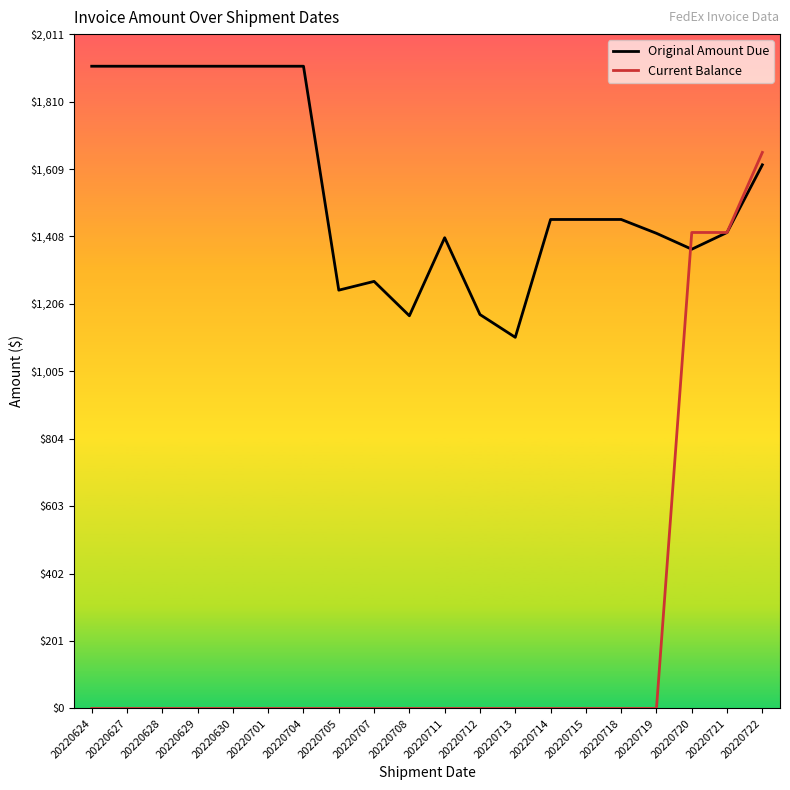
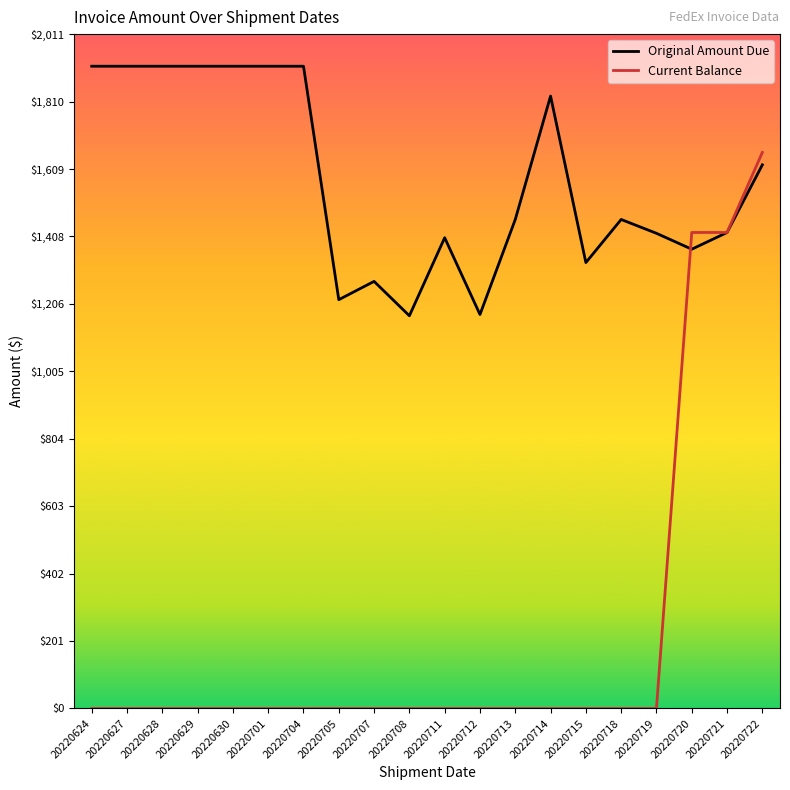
  {
    "Original Amount Due": {
      "20220624": "$1,910",
      "20220627": "$1,910",
      "20220628": "$1,910",
      "20220629": "$1,910",
      "20220630": "$1,910",
      "20220701": "$1,910",
      "20220704": "$1,910",
-     "20220705": "$1,250",
+     "20220705": "$1,220",
      "20220707": "$1,270",
      "20220708": "$1,170",
      "20220711": "$1,400",
      "20220712": "$1,170",
-     "20220713": "$1,110",
-     "20220714": "$1,460",
-     "20220715": "$1,460",
+     "20220713": "$1,460",
+     "20220714": "$1,830",
+     "20220715": "$1,330",
      "20220718": "$1,460",
      "20220719": "$1,420",
      "20220720": "$1,370",
      "20220722": "$1,620"
    },
    "Current Balance": {
      "20220624": "$0",
      "20220627": "$0",
      "20220628": "$0",
      "20220629": "$0",
      "20220630": "$0",
      "20220701": "$0",
      "20220704": "$0",
      "20220705": "$0",
      "20220707": "$0",
      "20220708": "$0",
      "20220711": "$0",
      "20220712": "$0",
      "20220713": "$0",
      "20220714": "$0",
      "20220715": "$0",
      "20220718": "$0",
      "20220719": "$0",
      "20220720": "$1,420",
      "20220722": "$1,660"
    }
  }
